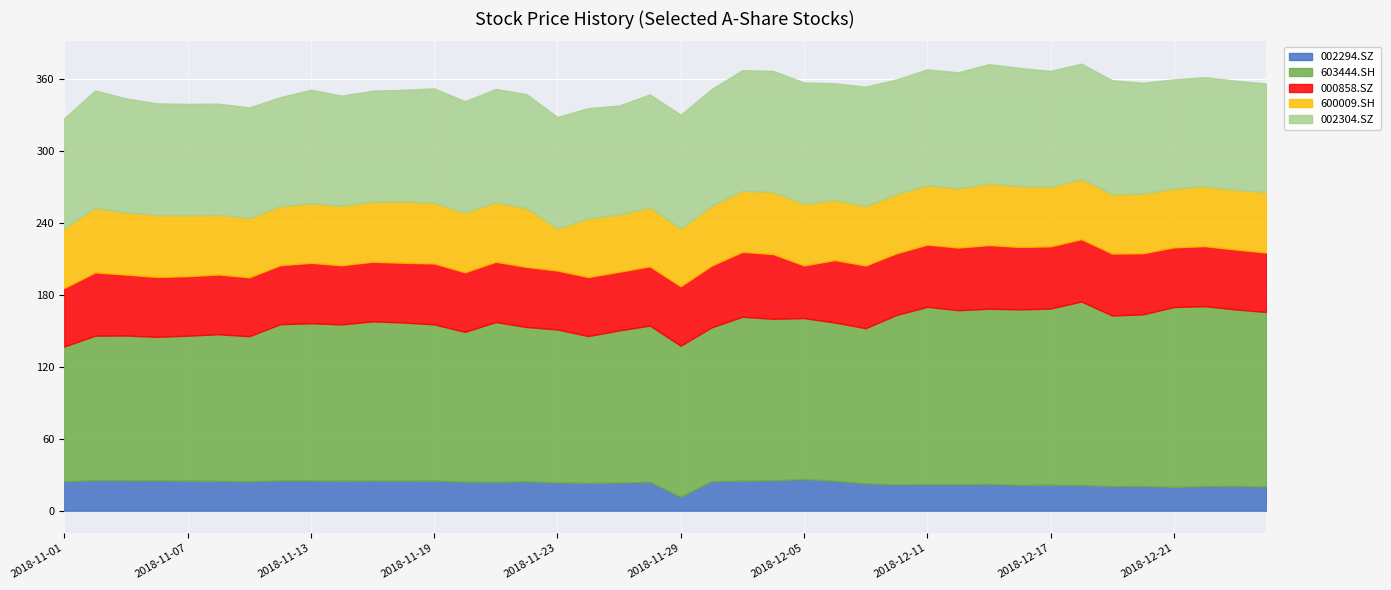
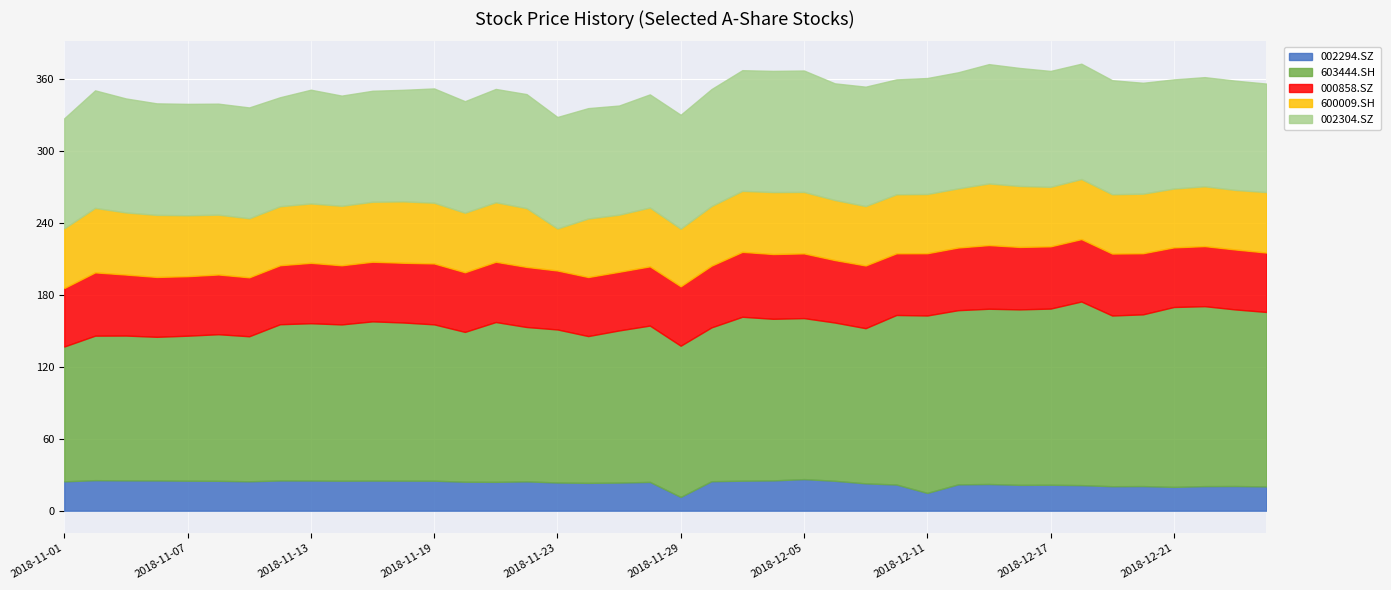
  {
    "002294.SZ": {
      "2018-11-01": 24,
      "2018-11-07": 25,
      "2018-11-13": 25,
      "2018-11-19": 25,
      "2018-11-23": 24,
      "2018-11-29": 11,
      "2018-12-05": 26,
-     "2018-12-11": 22,
+     "2018-12-11": 15,
      "2018-12-17": 22,
      "2018-12-21": 20
    },
    "603444.SH": {
      "2018-11-01": 112,
      "2018-11-07": 121,
      "2018-11-13": 131,
      "2018-11-19": 130,
      "2018-11-23": 128,
      "2018-11-29": 126,
      "2018-12-05": 134,
      "2018-12-11": 148,
      "2018-12-17": 147,
      "2018-12-21": 150
    },
    "000858.SZ": {
      "2018-11-01": 49,
      "2018-11-07": 50,
      "2018-11-13": 50,
      "2018-11-19": 51,
      "2018-11-23": 49,
      "2018-11-29": 50,
-     "2018-12-05": 44,
+     "2018-12-05": 54,
      "2018-12-11": 52,
      "2018-12-17": 52,
      "2018-12-21": 50
    },
    "600009.SH": {
      "2018-11-01": 50,
      "2018-11-07": 51,
      "2018-11-13": 50,
      "2018-11-19": 51,
      "2018-11-23": 35,
      "2018-11-29": 48,
      "2018-12-05": 51,
      "2018-12-11": 49,
      "2018-12-17": 50,
      "2018-12-21": 49
    },
    "002304.SZ": {
      "2018-11-01": 92,
      "2018-11-07": 93,
      "2018-11-13": 95,
      "2018-11-19": 95,
      "2018-11-23": 93,
      "2018-11-29": 95,
      "2018-12-05": 101,
      "2018-12-11": 97,
      "2018-12-17": 97,
      "2018-12-21": 91
    }
  }
